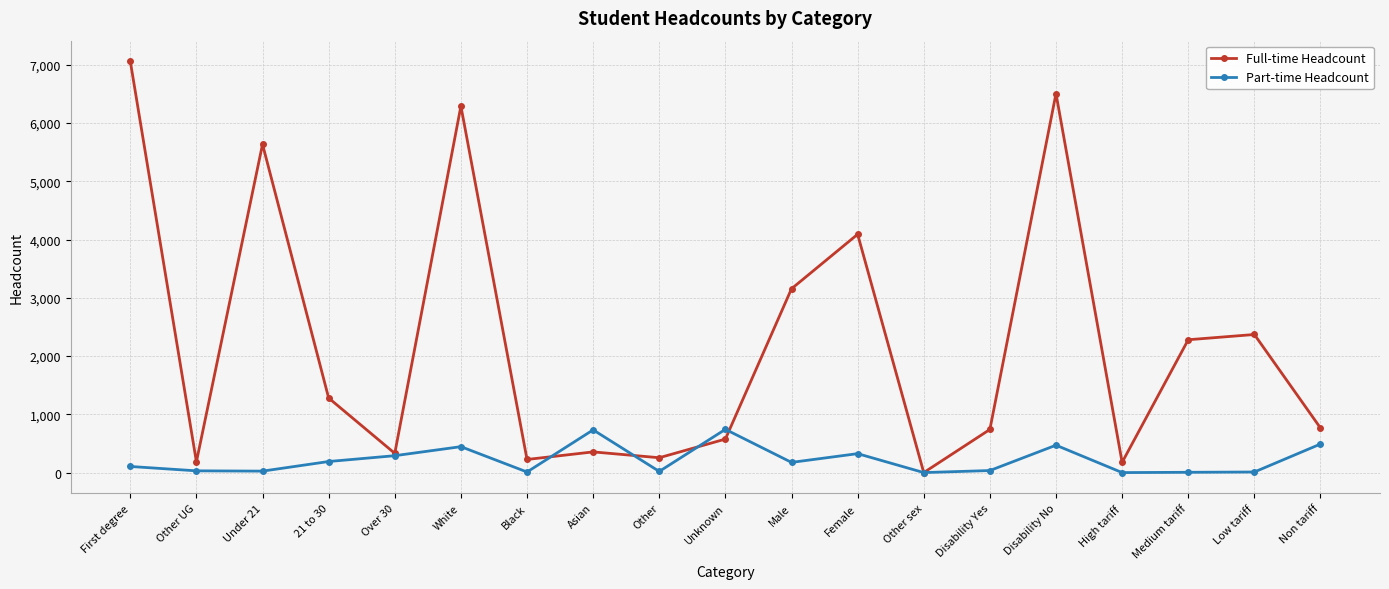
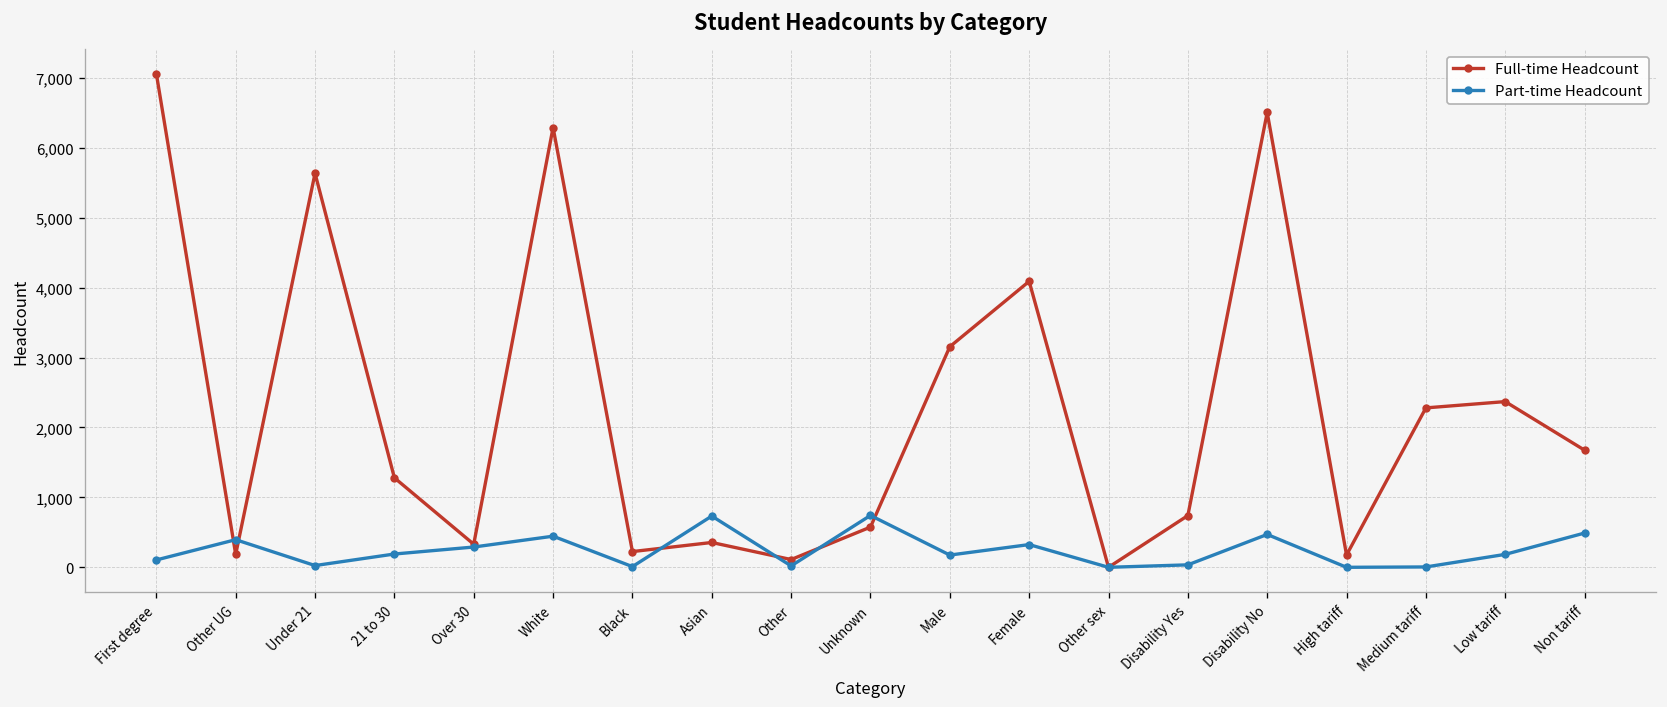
  {
    "Full-time Headcount": {
      "First degree": "7,100",
      "Other UG": "200",
      "Under 21": "5,600",
      "21 to 30": "1,300",
      "White": "6,300",
      "Black": "200",
      "Asian": "400",
-     "Other": "300",
+     "Other": "100",
      "Unknown": "600",
      "Male": "3,200",
      "Female": "4,100",
      "Disability Yes": "700",
      "Disability No": "6,500",
      "High tariff": "200",
      "Medium tariff": "2,300",
      "Low tariff": "2,400",
-     "Non tariff": "800"
+     "Non tariff": "1,700"
    },
    "Part-time Headcount": {
      "First degree": "100",
-     "Other UG": "0",
+     "Other UG": "400",
      "Under 21": "0",
      "21 to 30": "200",
      "White": "400",
      "Black": "0",
      "Asian": "700",
      "Other": "0",
      "Unknown": "700",
      "Male": "200",
      "Female": "300",
      "Disability Yes": "0",
      "Disability No": "500",
      "High tariff": "0",
      "Medium tariff": "0",
-     "Low tariff": "0",
+     "Low tariff": "200",
      "Non tariff": "500"
    }
  }
